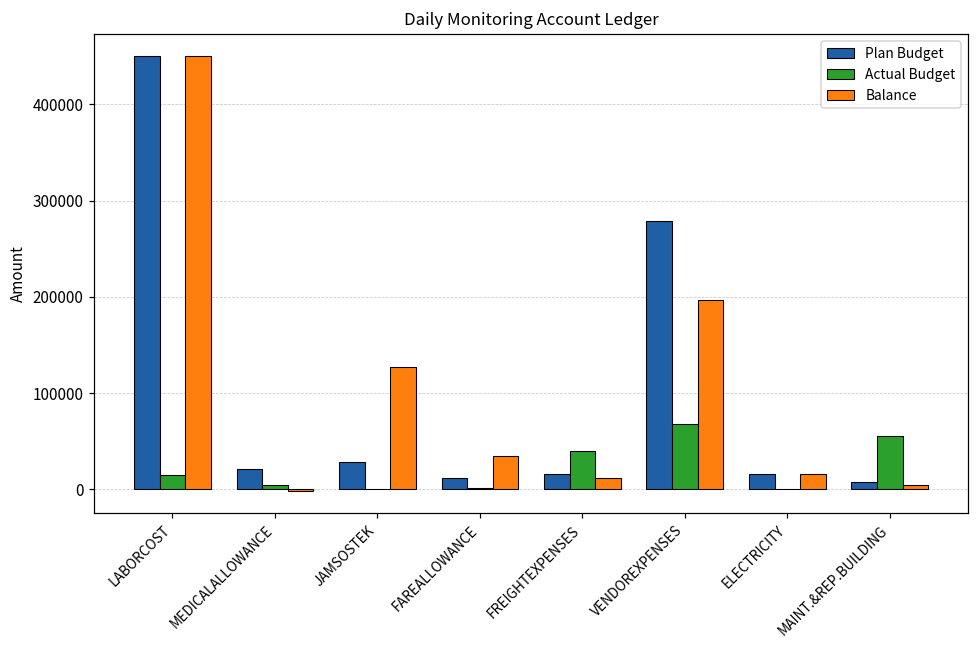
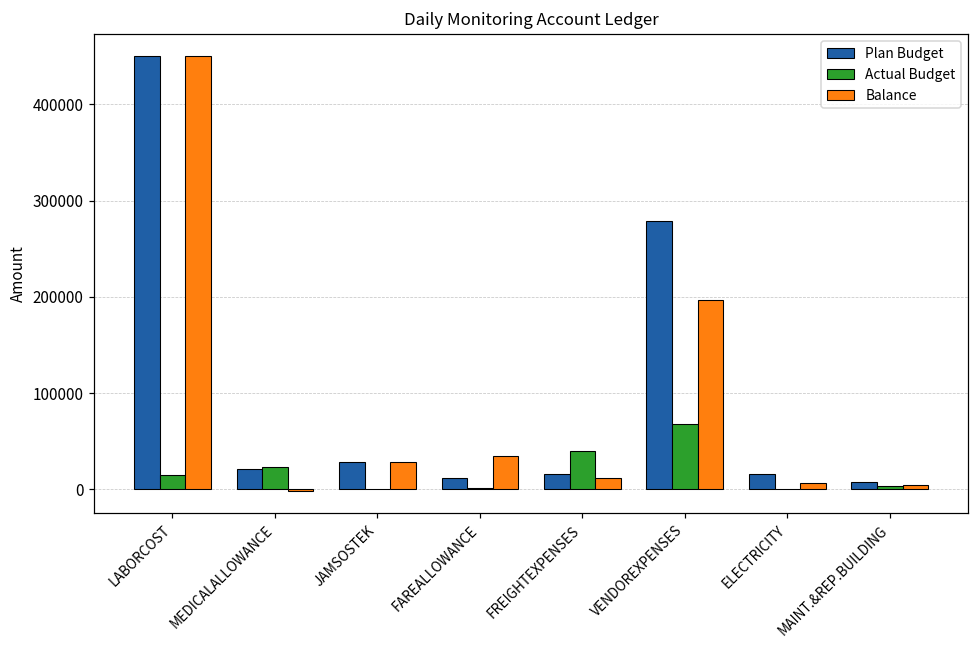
  {
    "Plan Budget": {
      "LABORCOST": 450000,
      "MEDICALALLOWANCE": 20000,
      "JAMSOSTEK": 30000,
      "FAREALLOWANCE": 10000,
      "FREIGHTEXPENSES": 20000,
      "VENDOREXPENSES": 280000,
      "ELECTRICITY": 20000,
      "MAINT.&REP.BUILDING": 10000
    },
    "Actual Budget": {
      "LABORCOST": 20000,
-     "MEDICALALLOWANCE": 0,
+     "MEDICALALLOWANCE": 20000,
      "JAMSOSTEK": 0,
      "FREIGHTEXPENSES": 40000,
      "VENDOREXPENSES": 70000,
      "ELECTRICITY": 0,
-     "MAINT.&REP.BUILDING": 60000
+     "MAINT.&REP.BUILDING": 0
    },
    "Balance": {
      "LABORCOST": 450000,
-     "JAMSOSTEK": 130000,
+     "JAMSOSTEK": 30000,
      "FAREALLOWANCE": 40000,
      "FREIGHTEXPENSES": 10000,
      "VENDOREXPENSES": 200000,
-     "ELECTRICITY": 20000,
+     "ELECTRICITY": 10000,
      "MAINT.&REP.BUILDING": 0
    }
  }
